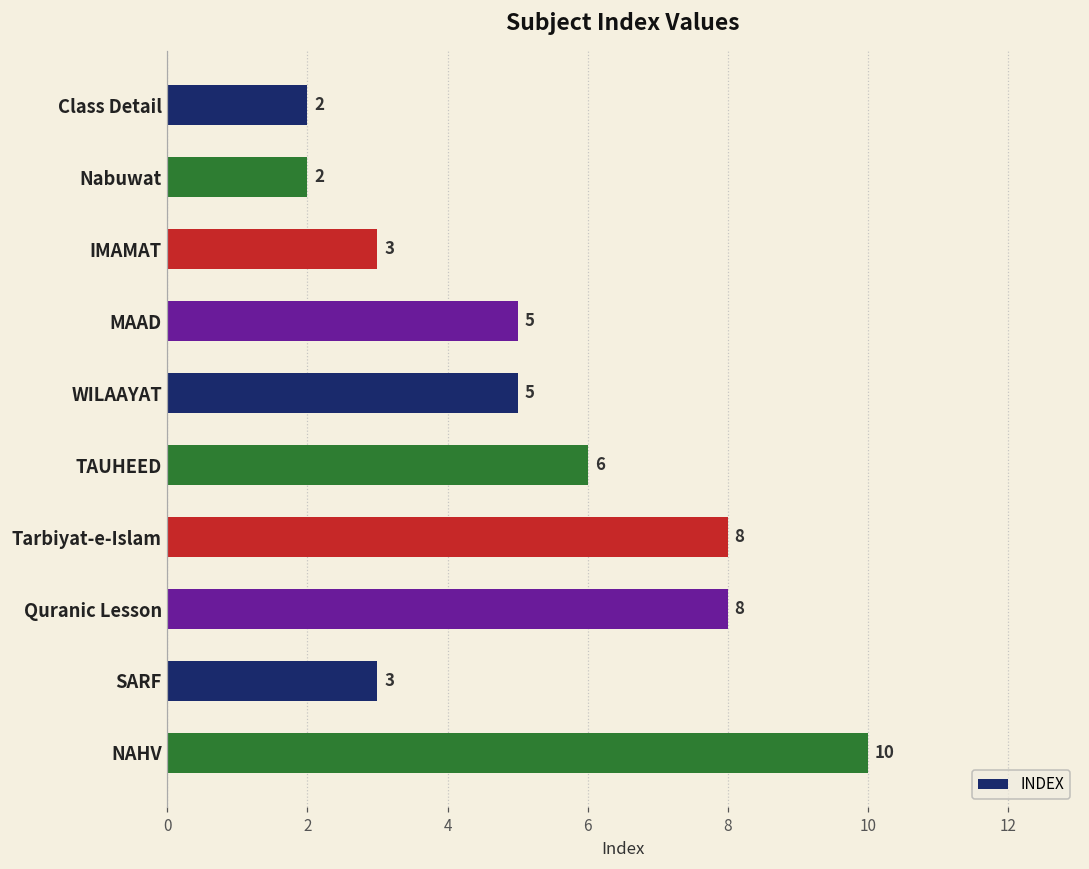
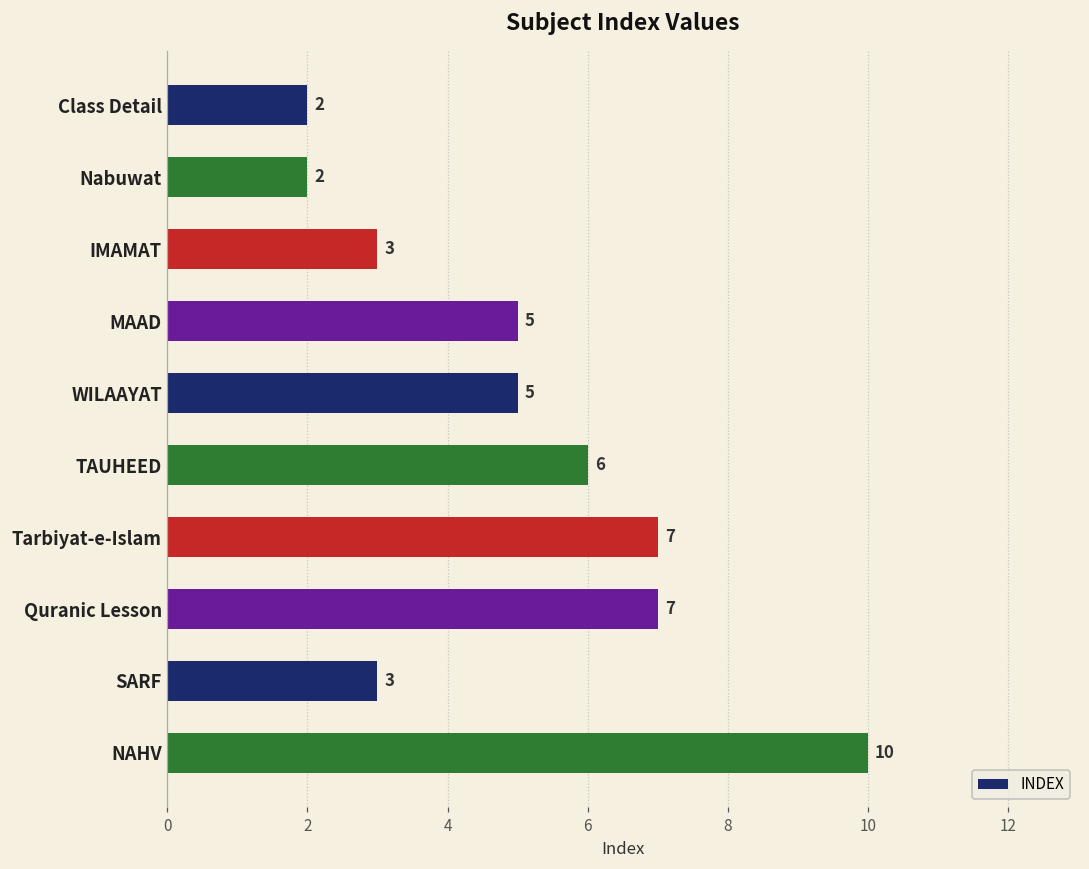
  {
    "Class Detail": 2,
    "Nabuwat": 2,
    "IMAMAT": 3,
    "MAAD": 5,
    "WILAAYAT": 5,
    "TAUHEED": 6,
-   "Tarbiyat-e-Islam": 8,
-   "Quranic Lesson": 8,
+   "Tarbiyat-e-Islam": 7,
+   "Quranic Lesson": 7,
    "SARF": 3,
    "NAHV": 10
  }
